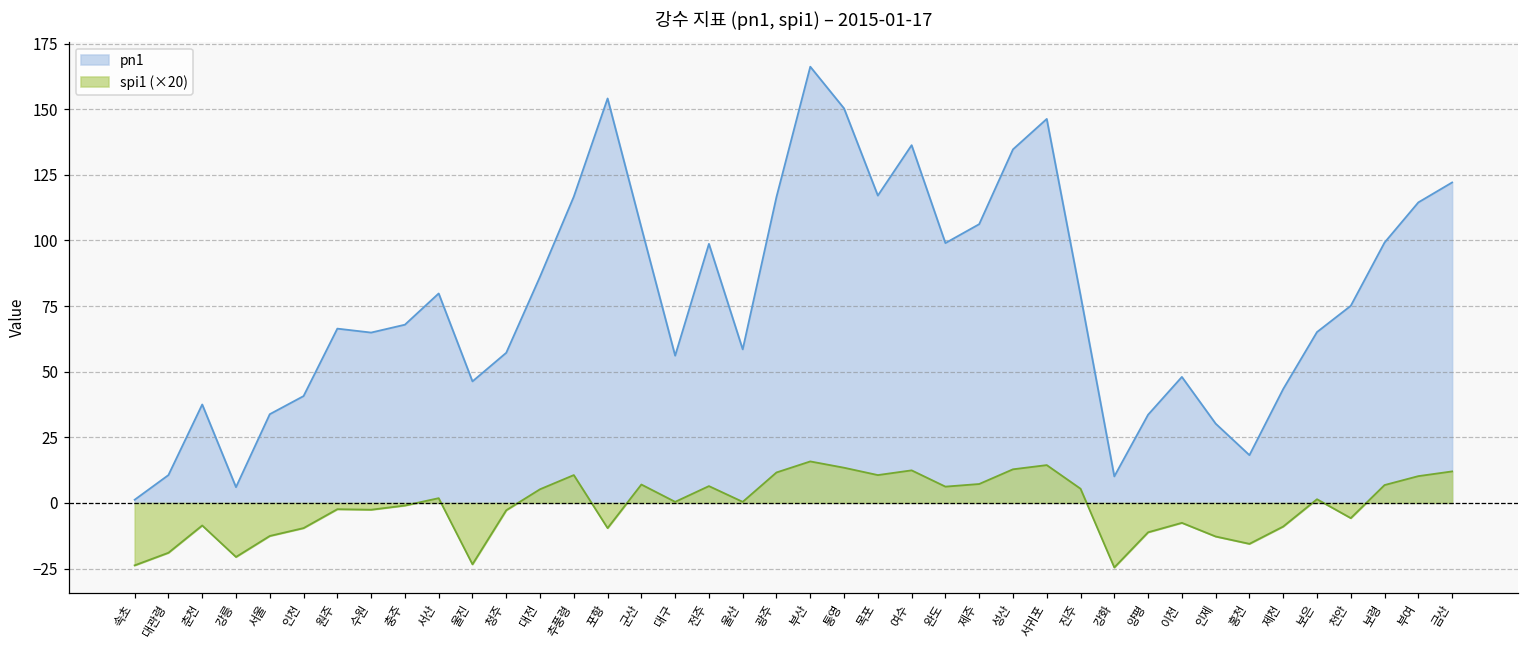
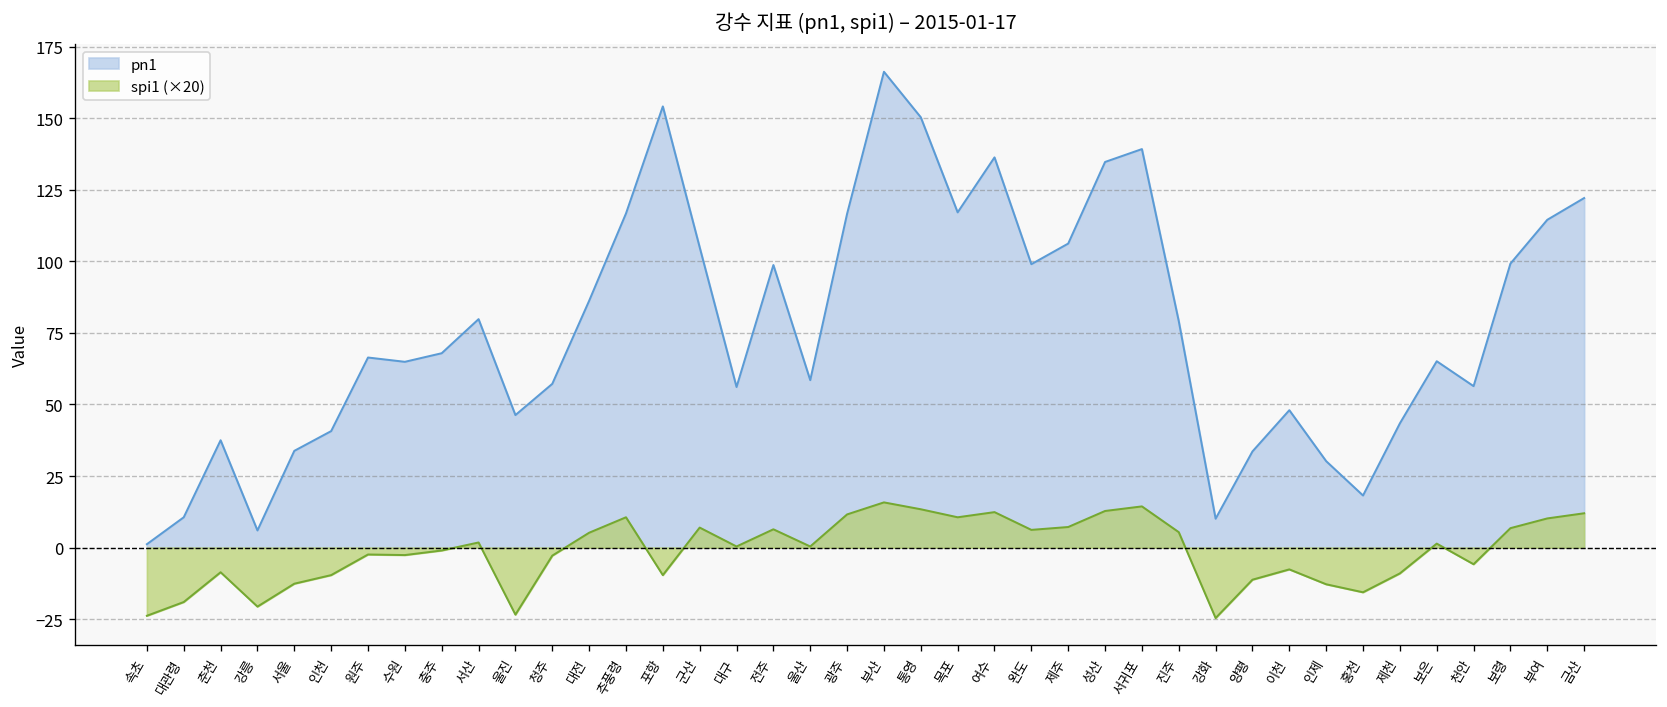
  {
    "pn1": {
      "속초": 1,
      "대관령": 11,
      "춘천": 38,
      "강릉": 6,
      "서울": 34,
      "인천": 41,
      "원주": 66,
      "수원": 65,
      "충주": 68,
      "서산": 80,
      "울진": 46,
      "청주": 57,
      "대전": 86,
      "추풍령": 117,
      "포항": 154,
      "군산": 105,
      "대구": 56,
      "전주": 99,
      "울산": 59,
      "광주": 117,
      "부산": 166,
      "통영": 150,
      "목포": 117,
      "여수": 136,
      "완도": 99,
      "제주": 106,
      "성산": 135,
-     "서귀포": 146,
+     "서귀포": 139,
      "진주": 79,
      "강화": 10,
      "양평": 34,
      "이천": 48,
      "인제": 30,
      "홍천": 18,
      "제천": 43,
      "보은": 65,
-     "천안": 75,
+     "천안": 56,
      "보령": 99,
      "부여": 115,
      "금산": 122
    }
  }
